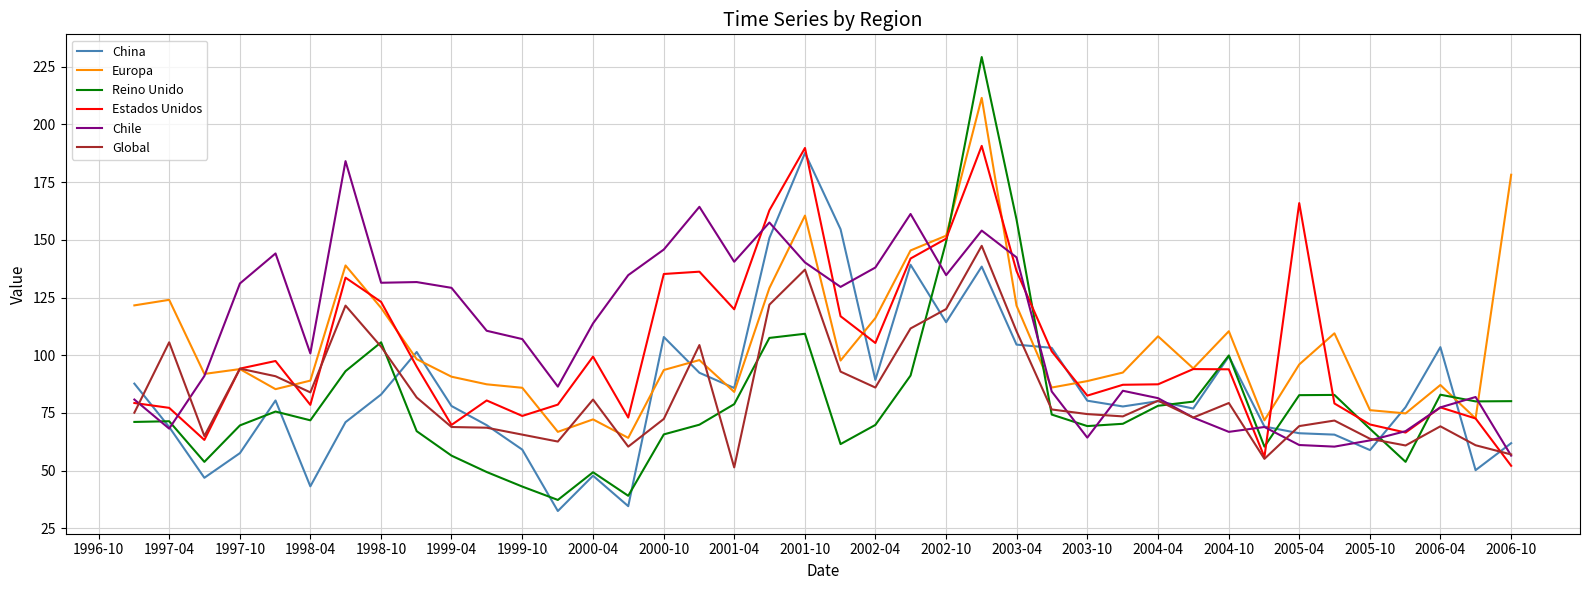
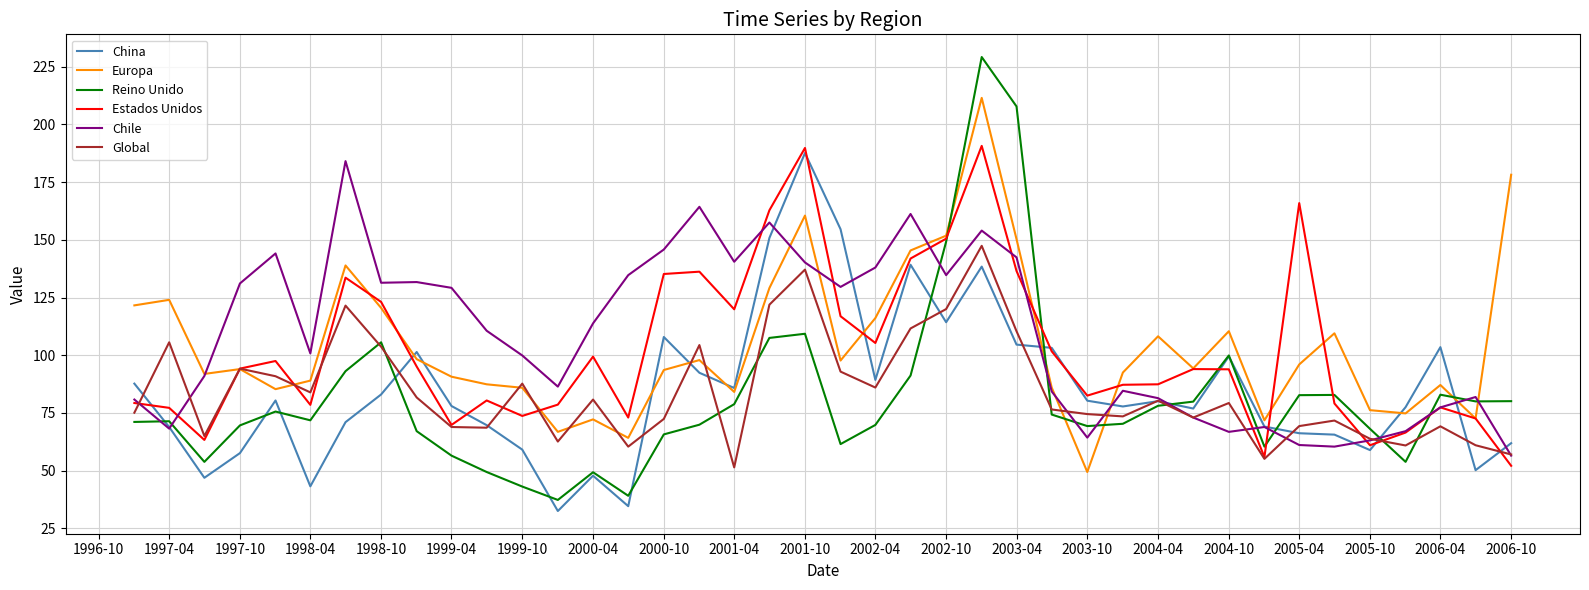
  {
    "China": {
      "1997-10": 58,
      "1998-04": 43,
      "1998-10": 83,
      "1999-04": 78,
      "1999-10": 59,
      "2000-04": 48,
      "2000-10": 108,
      "2001-04": 86,
      "2001-10": 188,
      "2002-04": 89,
      "2002-10": 114,
      "2003-04": 105,
      "2003-10": 80,
      "2005-04": 66,
      "2005-10": 59,
      "2006-04": 104,
      "2006-10": 62
    },
    "Europa": {
      "1997-04": 124,
      "1998-04": 89,
      "1998-10": 121,
      "1999-04": 91,
      "1999-10": 86,
      "2000-04": 72,
      "2000-10": 94,
      "2001-04": 84,
      "2001-10": 161,
      "2002-04": 116,
      "2002-10": 152,
-     "2003-04": 122,
-     "2003-10": 89,
+     "2003-04": 150,
+     "2003-10": 49,
      "2004-04": 108,
      "2004-10": 110,
      "2005-04": 96,
      "2005-10": 76,
      "2006-04": 87,
      "2006-10": 178
    },
    "Reino Unido": {
      "1997-04": 71,
      "1997-10": 70,
      "1998-04": 72,
      "1998-10": 106,
      "1999-04": 57,
      "1999-10": 43,
      "2000-04": 49,
      "2000-10": 66,
      "2001-04": 79,
      "2001-10": 109,
      "2002-04": 70,
      "2002-10": 149,
-     "2003-04": 159,
+     "2003-04": 208,
      "2003-10": 69,
      "2004-04": 78,
      "2005-04": 83,
      "2005-10": 68,
      "2006-04": 83,
      "2006-10": 80
    },
    "Estados Unidos": {
      "1997-04": 77,
      "1998-04": 79,
      "1998-10": 123,
      "1999-10": 74,
      "2000-04": 99,
      "2000-10": 135,
      "2001-04": 120,
      "2001-10": 190,
      "2002-04": 105,
      "2002-10": 151,
      "2003-04": 137,
      "2003-10": 83,
      "2004-04": 87,
      "2004-10": 94,
      "2005-04": 166,
-     "2005-10": 70,
+     "2005-10": 61,
      "2006-10": 52
    },
    "Chile": {
      "1997-10": 131,
      "1998-04": 101,
      "1998-10": 131,
      "1999-04": 129,
-     "1999-10": 107,
+     "1999-10": 100,
      "2000-04": 114,
      "2000-10": 146,
      "2001-04": 141,
      "2001-10": 140,
      "2002-04": 138,
      "2002-10": 135,
      "2003-04": 142,
      "2003-10": 64,
      "2004-10": 67,
      "2005-04": 61
    },
    "Global": {
      "1997-04": 106,
      "1998-04": 84,
      "1998-10": 104,
-     "1999-10": 66,
+     "1999-10": 88,
      "2000-04": 81,
      "2000-10": 72,
      "2001-04": 51,
      "2001-10": 137,
      "2002-04": 86,
      "2002-10": 120,
      "2003-04": 110,
      "2003-10": 75,
      "2004-10": 79,
      "2005-04": 69,
      "2006-04": 69
    }
  }
